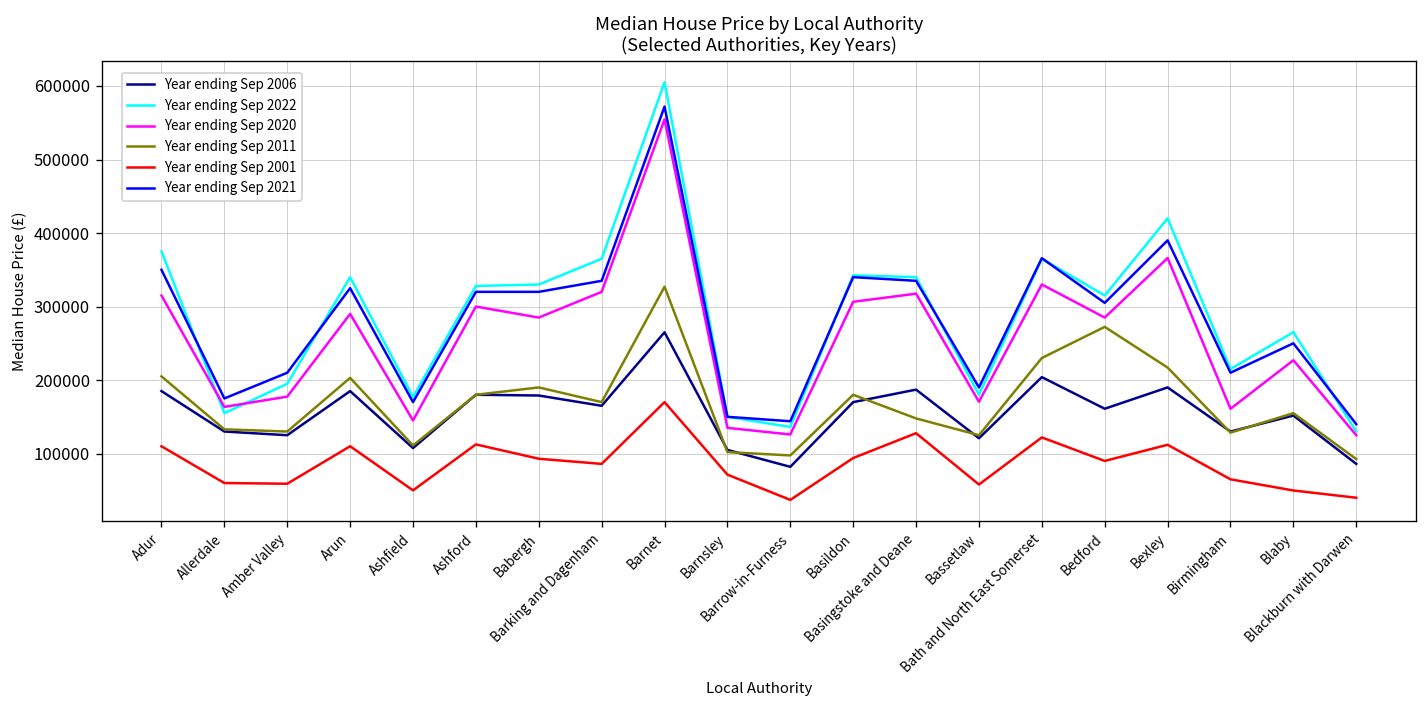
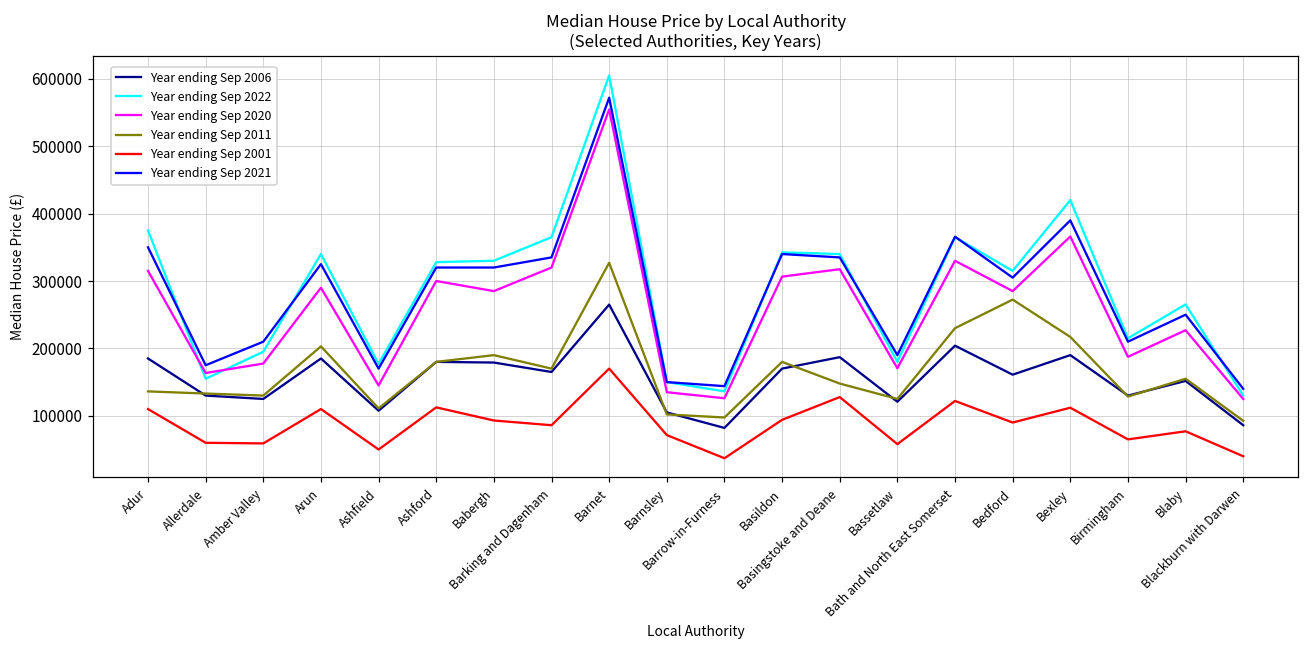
  {
    "Year ending Sep 2006": {
      "Adur": 190000,
      "Amber Valley": 130000,
      "Arun": 190000,
      "Babergh": 180000,
      "Barking and Dagenham": 170000,
      "Barnet": 270000,
      "Barrow-in-Furness": 80000,
      "Basildon": 170000,
      "Basingstoke and Deane": 190000,
      "Bath and North East Somerset": 200000,
      "Bedford": 160000,
      "Bexley": 190000,
      "Blackburn with Darwen": 90000
    },
    "Year ending Sep 2022": {
      "Adur": 380000,
      "Allerdale": 160000,
      "Amber Valley": 200000,
      "Arun": 340000,
      "Ashfield": 180000,
      "Ashford": 330000,
      "Babergh": 330000,
      "Barking and Dagenham": 370000,
      "Barnet": 610000,
      "Barrow-in-Furness": 140000,
      "Basingstoke and Deane": 340000,
      "Bassetlaw": 180000,
      "Bedford": 320000,
      "Bexley": 420000,
      "Birmingham": 220000,
      "Blaby": 270000,
      "Blackburn with Darwen": 130000
    },
    "Year ending Sep 2020": {
      "Adur": 320000,
      "Allerdale": 160000,
      "Amber Valley": 180000,
      "Arun": 290000,
      "Ashfield": 150000,
      "Ashford": 300000,
      "Babergh": 290000,
      "Barking and Dagenham": 320000,
      "Barnet": 550000,
      "Barnsley": 140000,
      "Barrow-in-Furness": 130000,
      "Basildon": 310000,
      "Basingstoke and Deane": 320000,
      "Bassetlaw": 170000,
      "Bath and North East Somerset": 330000,
      "Bedford": 290000,
      "Bexley": 370000,
-     "Birmingham": 160000,
+     "Birmingham": 190000,
      "Blaby": 230000,
      "Blackburn with Darwen": 120000
    },
    "Year ending Sep 2011": {
-     "Adur": 210000,
+     "Adur": 140000,
      "Amber Valley": 130000,
      "Arun": 200000,
      "Babergh": 190000,
      "Barking and Dagenham": 170000,
      "Barnet": 330000,
      "Barrow-in-Furness": 100000,
      "Basildon": 180000,
      "Basingstoke and Deane": 150000,
      "Bath and North East Somerset": 230000,
      "Bedford": 270000,
      "Bexley": 220000,
      "Blackburn with Darwen": 90000
    },
    "Year ending Sep 2001": {
      "Adur": 110000,
      "Allerdale": 60000,
      "Amber Valley": 60000,
      "Arun": 110000,
      "Ashfield": 50000,
      "Ashford": 110000,
      "Babergh": 90000,
      "Barking and Dagenham": 90000,
      "Barnet": 170000,
      "Barnsley": 70000,
      "Barrow-in-Furness": 40000,
      "Basildon": 90000,
      "Basingstoke and Deane": 130000,
      "Bassetlaw": 60000,
      "Bath and North East Somerset": 120000,
      "Bedford": 90000,
      "Bexley": 110000,
      "Birmingham": 70000,
-     "Blaby": 50000,
+     "Blaby": 80000,
      "Blackburn with Darwen": 40000
    },
    "Year ending Sep 2021": {
      "Adur": 350000,
      "Allerdale": 180000,
      "Amber Valley": 210000,
      "Arun": 330000,
      "Ashfield": 170000,
      "Ashford": 320000,
      "Babergh": 320000,
      "Barking and Dagenham": 340000,
      "Barnet": 570000,
      "Barrow-in-Furness": 140000,
      "Basingstoke and Deane": 340000,
      "Bassetlaw": 190000,
      "Bedford": 310000,
      "Bexley": 390000,
      "Birmingham": 210000,
      "Blaby": 250000,
      "Blackburn with Darwen": 140000
    }
  }
